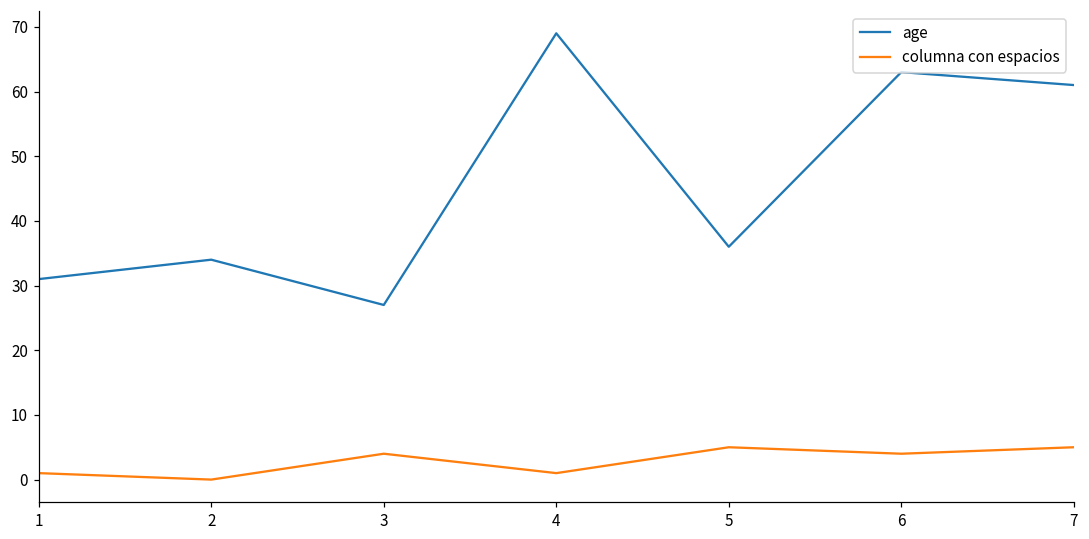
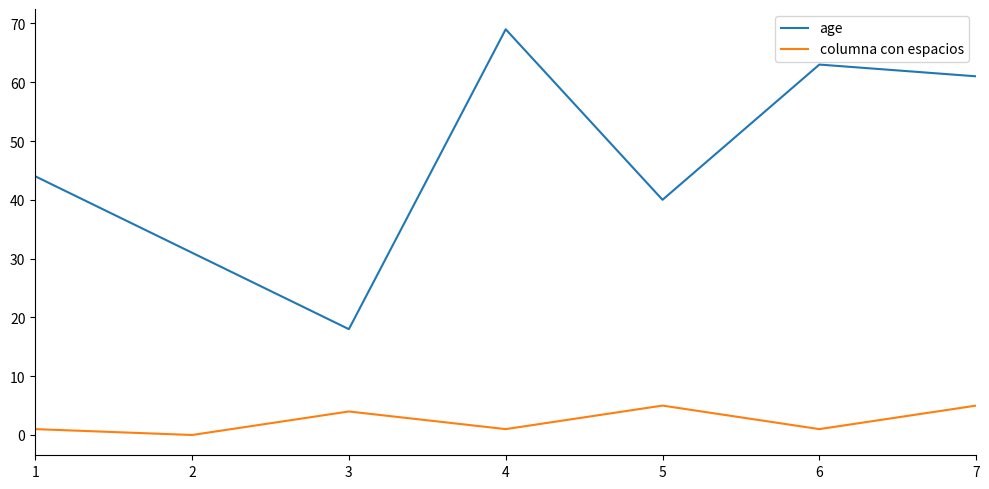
  {
    "age": {
-     "1": 31,
-     "2": 34,
-     "3": 27,
+     "1": 44,
+     "2": 31,
+     "3": 18,
      "4": 69,
-     "5": 36,
+     "5": 40,
      "6": 63,
      "7": 61
    },
    "columna con espacios": {
      "1": 1,
      "2": 0,
      "3": 4,
      "4": 1,
      "5": 5,
-     "6": 4,
+     "6": 1,
      "7": 5
    }
  }
